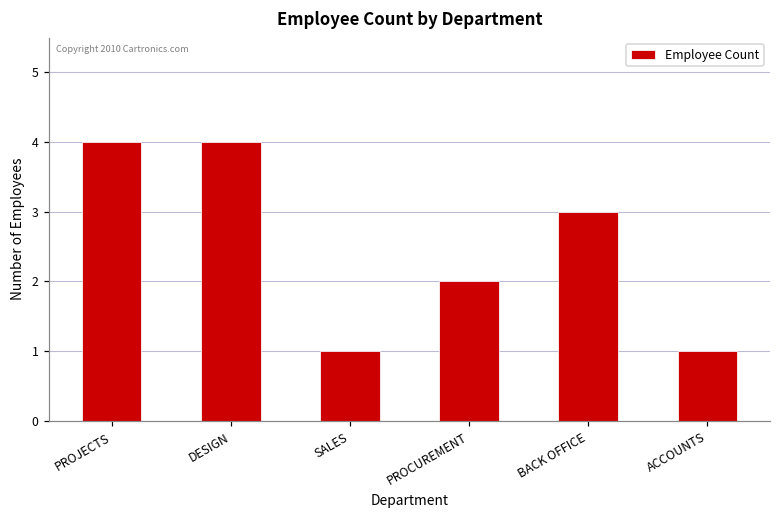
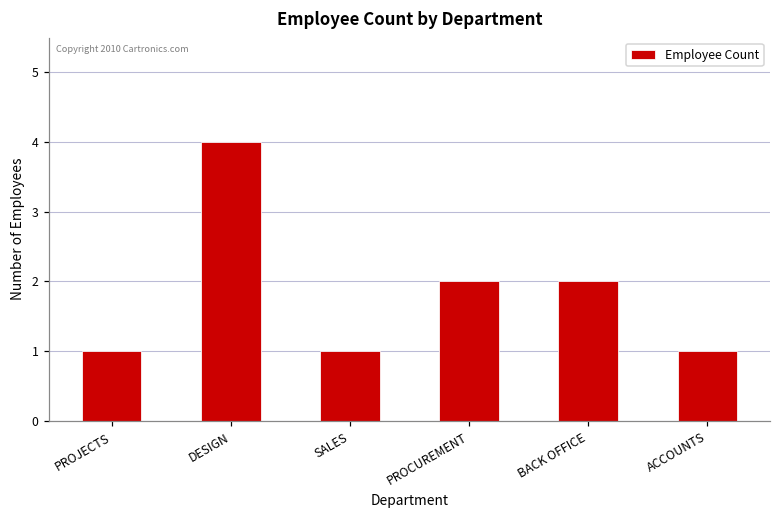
  {
-   "PROJECTS": 4,
+   "PROJECTS": 1,
    "DESIGN": 4,
    "SALES": 1,
    "PROCUREMENT": 2,
-   "BACK OFFICE": 3,
+   "BACK OFFICE": 2,
    "ACCOUNTS": 1
  }
